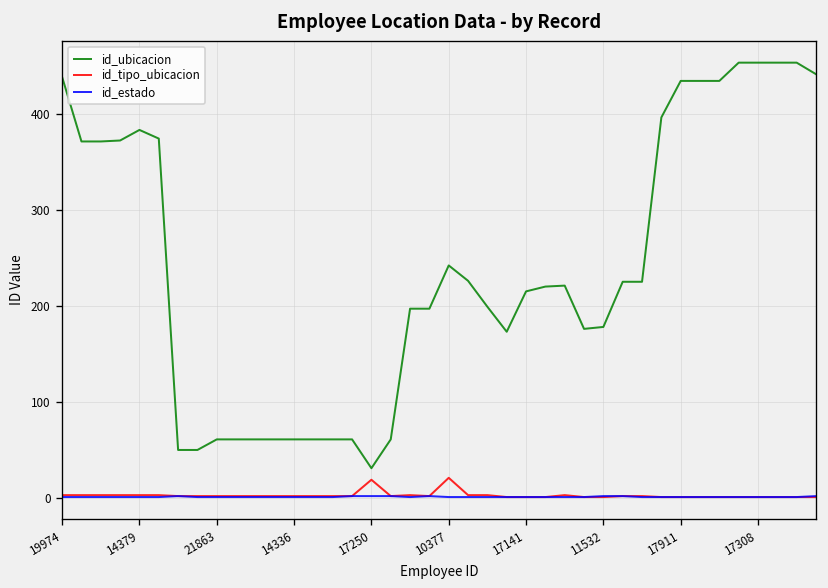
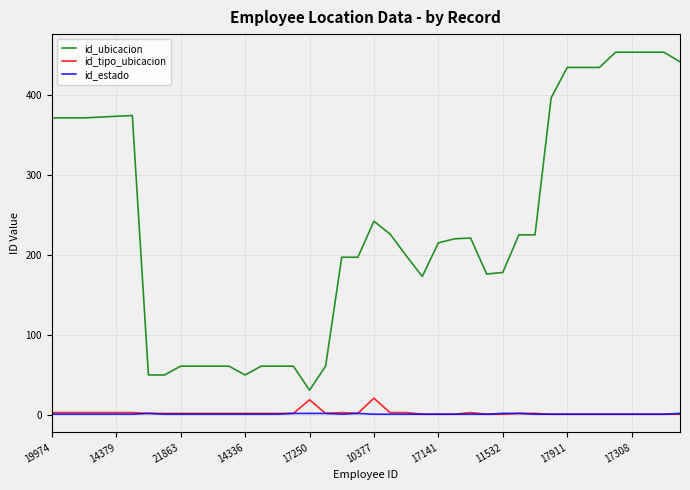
  {
    "id_ubicacion": {
-     "19974": 440,
-     "14379": 380,
+     "19974": 370,
+     "14379": 370,
      "21863": 60,
-     "14336": 60,
+     "14336": 50,
      "17250": 30,
      "10377": 240,
      "17141": 220,
      "11532": 180,
      "17911": 430,
      "17308": 450
    },
    "id_tipo_ubicacion": {
      "17250": 20,
      "10377": 20
    },
    "id_estado": {
      "17250": 0,
      "10377": 0
    }
  }
